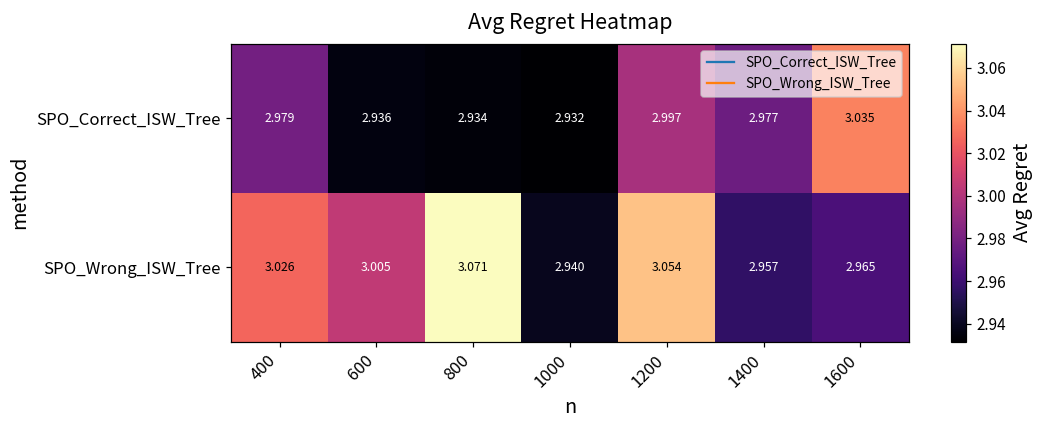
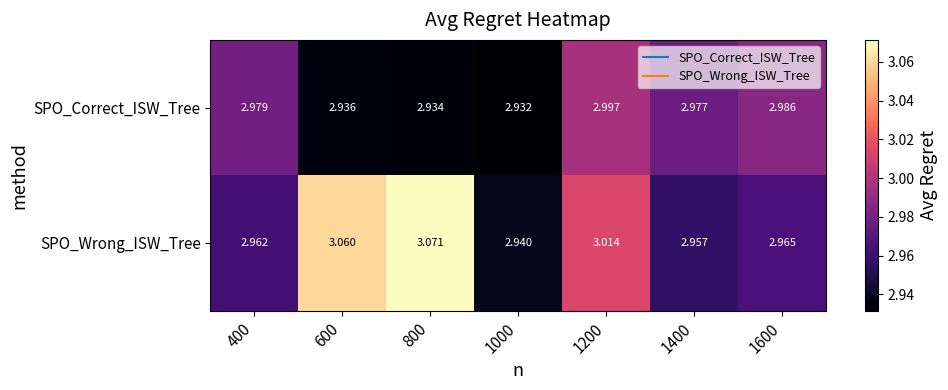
  {
    "SPO_Correct_ISW_Tree": {
      "400": 2.979,
      "600": 2.936,
      "800": 2.934,
      "1000": 2.932,
      "1200": 2.997,
      "1400": 2.977,
-     "1600": 3.035
+     "1600": 2.986
    },
    "SPO_Wrong_ISW_Tree": {
-     "400": 3.026,
-     "600": 3.005,
+     "400": 2.962,
+     "600": 3.060,
      "800": 3.071,
      "1000": 2.940,
-     "1200": 3.054,
+     "1200": 3.014,
      "1400": 2.957,
      "1600": 2.965
    }
  }
